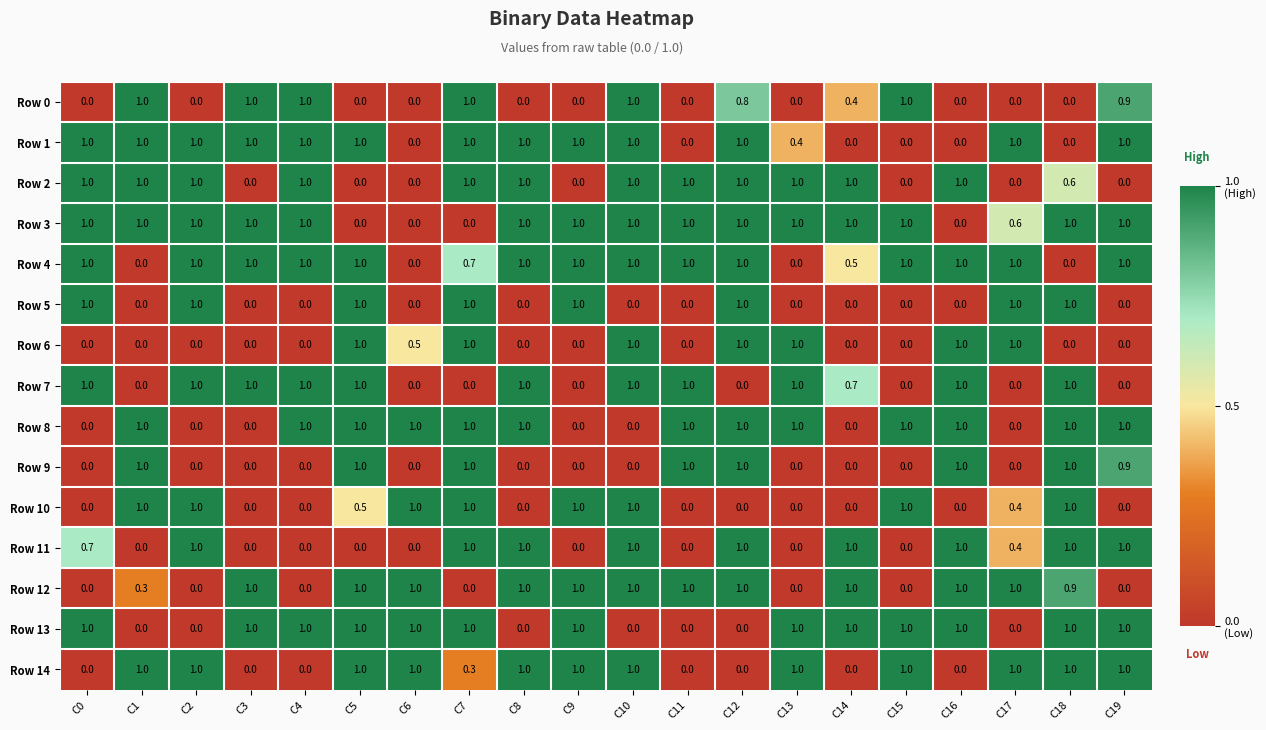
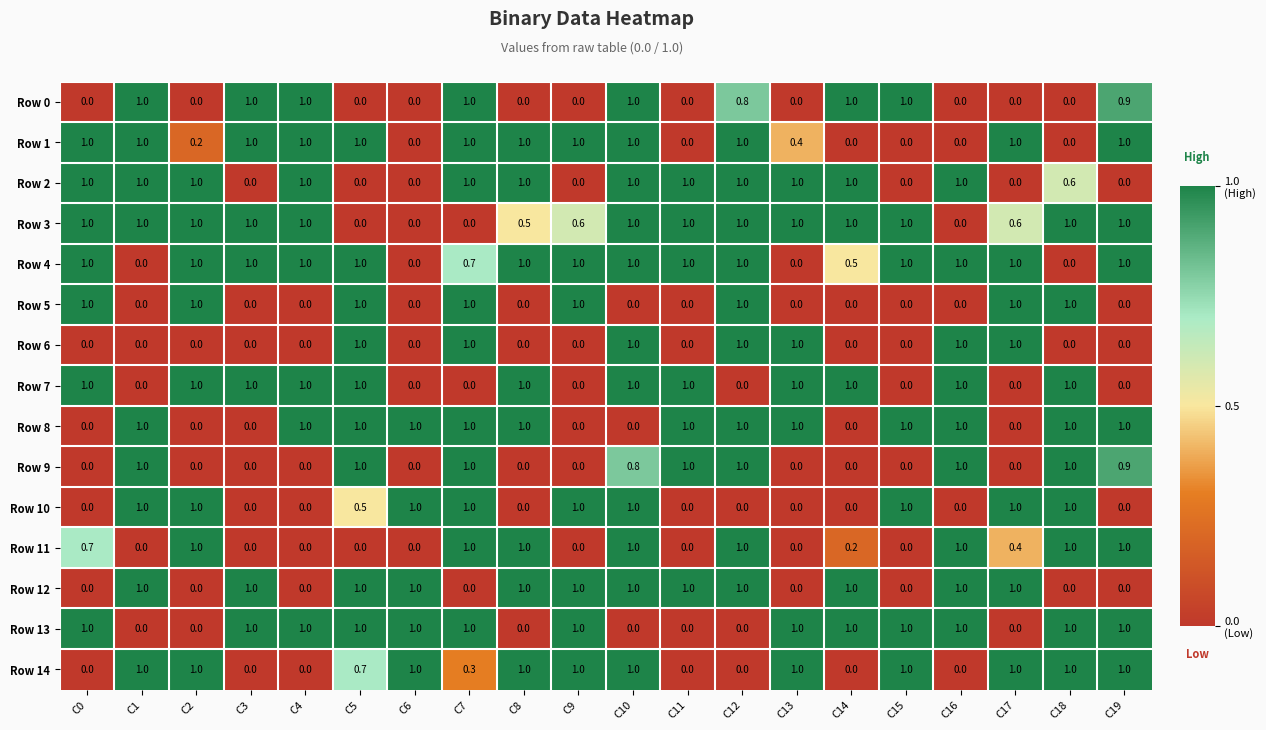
  {
    "Row 0": {
      "C0": 0.0,
      "C1": 1.0,
      "C2": 0.0,
      "C3": 1.0,
      "C4": 1.0,
      "C5": 0.0,
      "C6": 0.0,
      "C7": 1.0,
      "C8": 0.0,
      "C9": 0.0,
      "C10": 1.0,
      "C11": 0.0,
      "C12": 0.8,
      "C13": 0.0,
-     "C14": 0.4,
+     "C14": 1.0,
      "C15": 1.0,
      "C16": 0.0,
      "C17": 0.0,
      "C18": 0.0,
      "C19": 0.9
    },
    "Row 1": {
      "C0": 1.0,
      "C1": 1.0,
-     "C2": 1.0,
+     "C2": 0.2,
      "C3": 1.0,
      "C4": 1.0,
      "C5": 1.0,
      "C6": 0.0,
      "C7": 1.0,
      "C8": 1.0,
      "C9": 1.0,
      "C10": 1.0,
      "C11": 0.0,
      "C12": 1.0,
      "C13": 0.4,
      "C14": 0.0,
      "C15": 0.0,
      "C16": 0.0,
      "C17": 1.0,
      "C18": 0.0,
      "C19": 1.0
    },
    "Row 3": {
      "C0": 1.0,
      "C1": 1.0,
      "C2": 1.0,
      "C3": 1.0,
      "C4": 1.0,
      "C5": 0.0,
      "C6": 0.0,
      "C7": 0.0,
-     "C8": 1.0,
-     "C9": 1.0,
+     "C8": 0.5,
+     "C9": 0.6,
      "C10": 1.0,
      "C11": 1.0,
      "C12": 1.0,
      "C13": 1.0,
      "C14": 1.0,
      "C15": 1.0,
      "C16": 0.0,
      "C17": 0.6,
      "C18": 1.0,
      "C19": 1.0
    },
    "Row 6": {
      "C0": 0.0,
      "C1": 0.0,
      "C2": 0.0,
      "C3": 0.0,
      "C4": 0.0,
      "C5": 1.0,
-     "C6": 0.5,
+     "C6": 0.0,
      "C7": 1.0,
      "C8": 0.0,
      "C9": 0.0,
      "C10": 1.0,
      "C11": 0.0,
      "C12": 1.0,
      "C13": 1.0,
      "C14": 0.0,
      "C15": 0.0,
      "C16": 1.0,
      "C17": 1.0,
      "C18": 0.0,
      "C19": 0.0
    },
    "Row 7": {
      "C0": 1.0,
      "C1": 0.0,
      "C2": 1.0,
      "C3": 1.0,
      "C4": 1.0,
      "C5": 1.0,
      "C6": 0.0,
      "C7": 0.0,
      "C8": 1.0,
      "C9": 0.0,
      "C10": 1.0,
      "C11": 1.0,
      "C12": 0.0,
      "C13": 1.0,
-     "C14": 0.7,
+     "C14": 1.0,
      "C15": 0.0,
      "C16": 1.0,
      "C17": 0.0,
      "C18": 1.0,
      "C19": 0.0
    },
    "Row 9": {
      "C0": 0.0,
      "C1": 1.0,
      "C2": 0.0,
      "C3": 0.0,
      "C4": 0.0,
      "C5": 1.0,
      "C6": 0.0,
      "C7": 1.0,
      "C8": 0.0,
      "C9": 0.0,
-     "C10": 0.0,
+     "C10": 0.8,
      "C11": 1.0,
      "C12": 1.0,
      "C13": 0.0,
      "C14": 0.0,
      "C15": 0.0,
      "C16": 1.0,
      "C17": 0.0,
      "C18": 1.0,
      "C19": 0.9
    },
    "Row 10": {
      "C0": 0.0,
      "C1": 1.0,
      "C2": 1.0,
      "C3": 0.0,
      "C4": 0.0,
      "C5": 0.5,
      "C6": 1.0,
      "C7": 1.0,
      "C8": 0.0,
      "C9": 1.0,
      "C10": 1.0,
      "C11": 0.0,
      "C12": 0.0,
      "C13": 0.0,
      "C14": 0.0,
      "C15": 1.0,
      "C16": 0.0,
-     "C17": 0.4,
+     "C17": 1.0,
      "C18": 1.0,
      "C19": 0.0
    },
    "Row 11": {
      "C0": 0.7,
      "C1": 0.0,
      "C2": 1.0,
      "C3": 0.0,
      "C4": 0.0,
      "C5": 0.0,
      "C6": 0.0,
      "C7": 1.0,
      "C8": 1.0,
      "C9": 0.0,
      "C10": 1.0,
      "C11": 0.0,
      "C12": 1.0,
      "C13": 0.0,
-     "C14": 1.0,
+     "C14": 0.2,
      "C15": 0.0,
      "C16": 1.0,
      "C17": 0.4,
      "C18": 1.0,
      "C19": 1.0
    },
    "Row 12": {
      "C0": 0.0,
-     "C1": 0.3,
+     "C1": 1.0,
      "C2": 0.0,
      "C3": 1.0,
      "C4": 0.0,
      "C5": 1.0,
      "C6": 1.0,
      "C7": 0.0,
      "C8": 1.0,
      "C9": 1.0,
      "C10": 1.0,
      "C11": 1.0,
      "C12": 1.0,
      "C13": 0.0,
      "C14": 1.0,
      "C15": 0.0,
      "C16": 1.0,
      "C17": 1.0,
-     "C18": 0.9,
+     "C18": 0.0,
      "C19": 0.0
    },
    "Row 14": {
      "C0": 0.0,
      "C1": 1.0,
      "C2": 1.0,
      "C3": 0.0,
      "C4": 0.0,
-     "C5": 1.0,
+     "C5": 0.7,
      "C6": 1.0,
      "C7": 0.3,
      "C8": 1.0,
      "C9": 1.0,
      "C10": 1.0,
      "C11": 0.0,
      "C12": 0.0,
      "C13": 1.0,
      "C14": 0.0,
      "C15": 1.0,
      "C16": 0.0,
      "C17": 1.0,
      "C18": 1.0,
      "C19": 1.0
    }
  }
